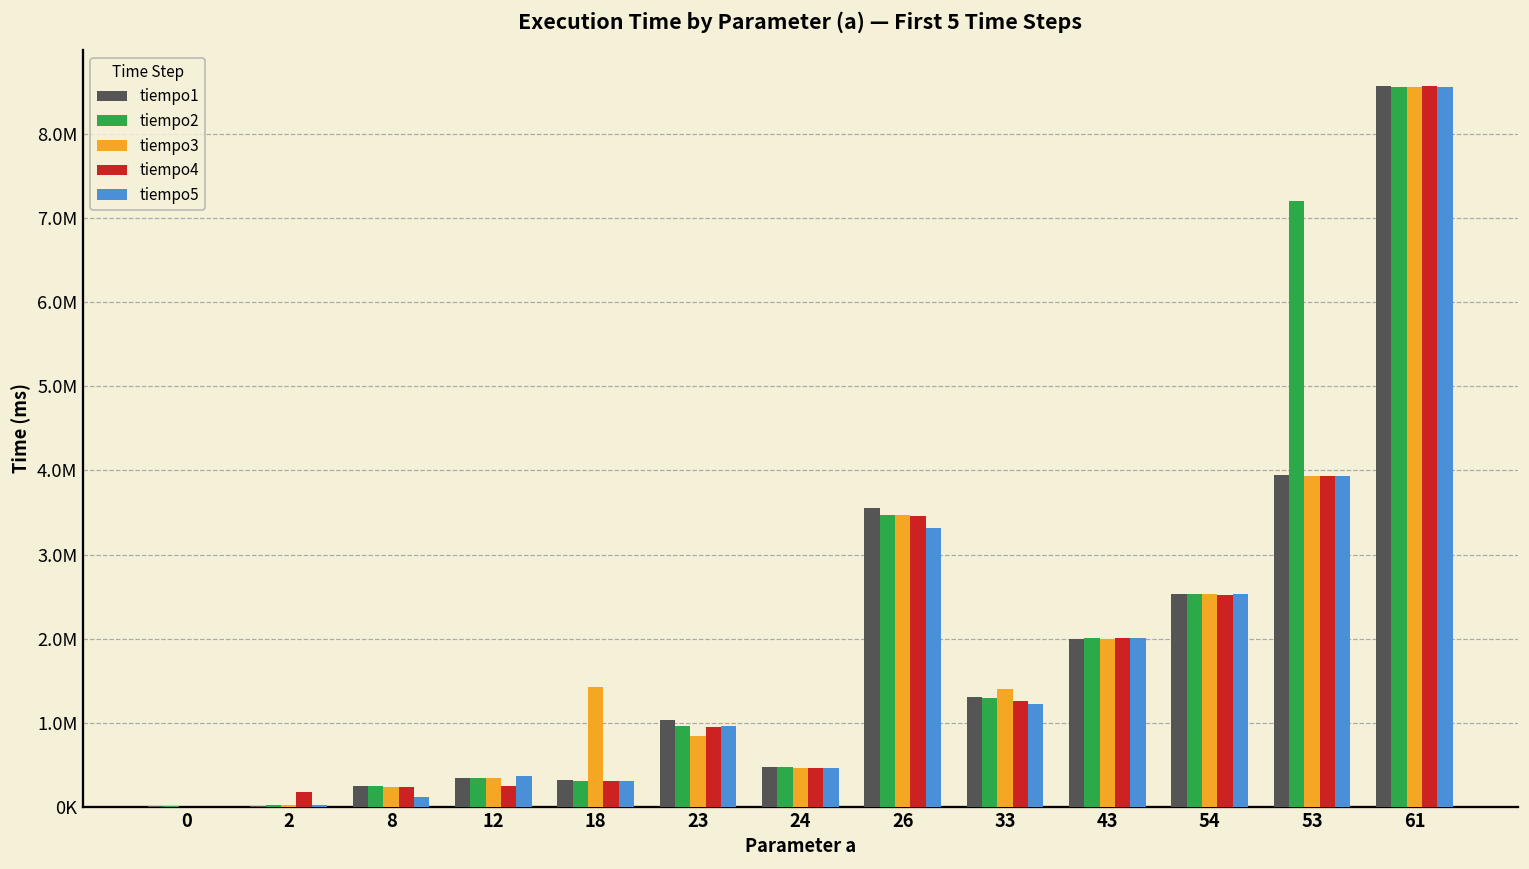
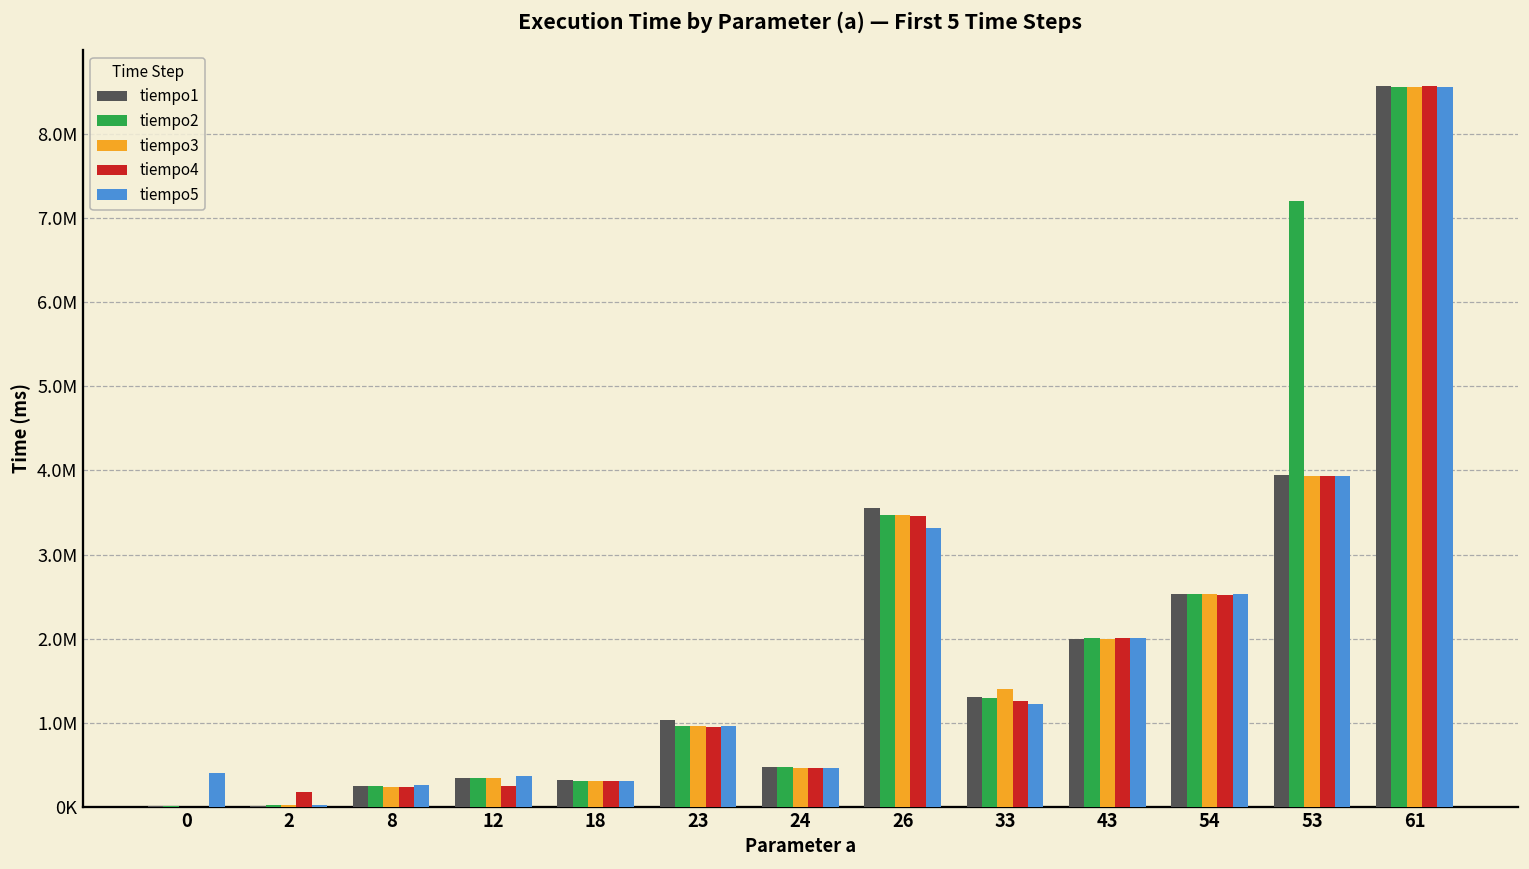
  {
    "tiempo1": {
      "8": 200000,
      "12": 300000,
      "18": 300000,
      "23": 1000000,
      "24": 500000,
      "26": 3600000,
      "33": 1300000,
      "43": 2000000,
      "54": 2500000,
      "53": 3900000,
      "61": 8600000
    },
    "tiempo2": {
      "8": 200000,
      "12": 300000,
      "18": 300000,
      "23": 1000000,
      "24": 500000,
      "26": 3500000,
      "33": 1300000,
      "43": 2000000,
      "54": 2500000,
      "53": 7200000,
      "61": 8600000
    },
    "tiempo3": {
      "8": 200000,
      "12": 300000,
-     "18": 1400000,
-     "23": 800000,
+     "18": 300000,
+     "23": 1000000,
      "24": 500000,
      "26": 3500000,
      "33": 1400000,
      "43": 2000000,
      "54": 2500000,
      "53": 3900000,
      "61": 8600000
    },
    "tiempo4": {
      "2": 200000,
      "8": 200000,
      "12": 200000,
      "18": 300000,
      "23": 1000000,
      "24": 500000,
      "26": 3500000,
      "33": 1300000,
      "43": 2000000,
      "54": 2500000,
      "53": 3900000,
      "61": 8600000
    },
    "tiempo5": {
-     "0": 0,
-     "8": 100000,
+     "0": 400000,
+     "8": 300000,
      "12": 400000,
      "18": 300000,
      "23": 1000000,
      "24": 500000,
      "26": 3300000,
      "33": 1200000,
      "43": 2000000,
      "54": 2500000,
      "53": 3900000,
      "61": 8600000
    }
  }
